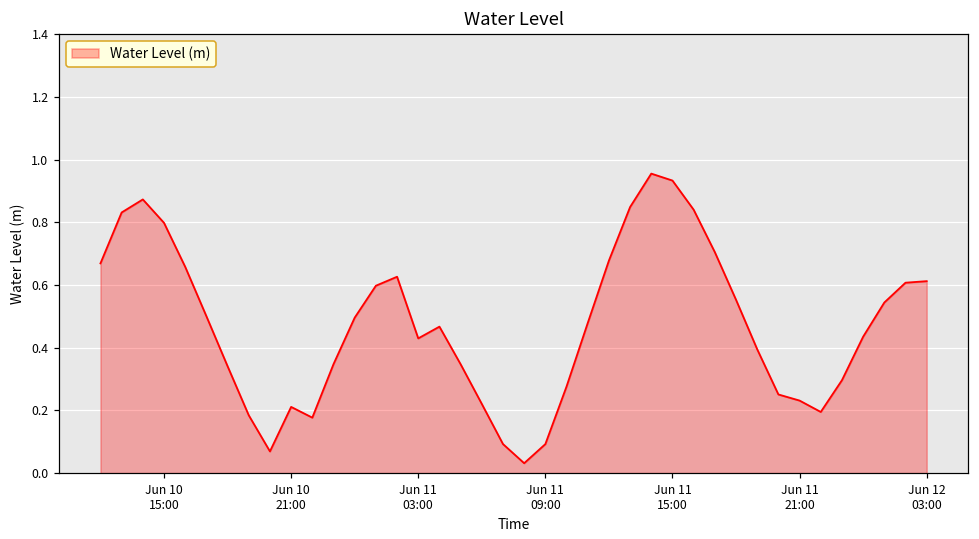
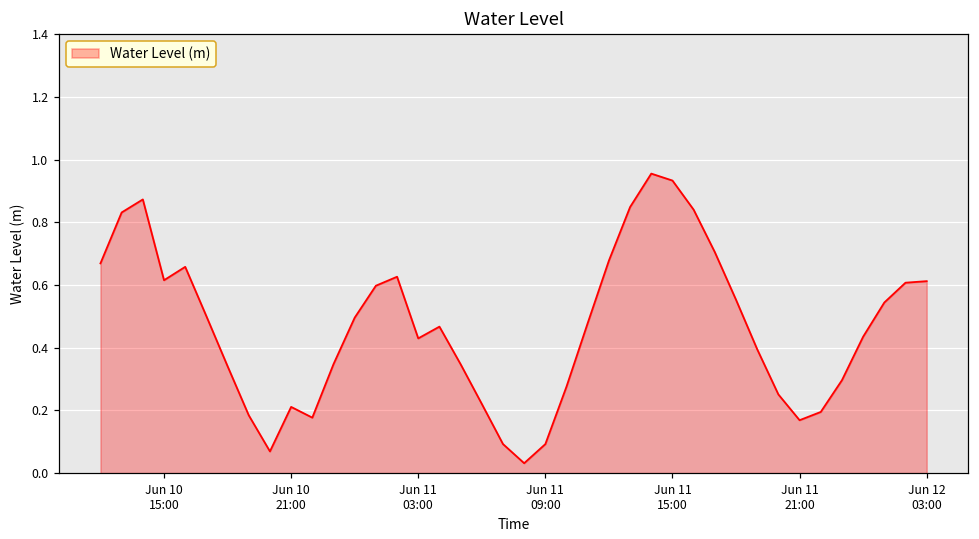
  {
-   "Jun 10 15:00": 0.80,
+   "Jun 10 15:00": 0.62,
    "Jun 10 21:00": 0.21,
    "Jun 11 03:00": 0.43,
    "Jun 11 09:00": 0.09,
    "Jun 11 15:00": 0.93,
-   "Jun 11 21:00": 0.23,
+   "Jun 11 21:00": 0.17,
    "Jun 12 03:00": 0.61
  }
